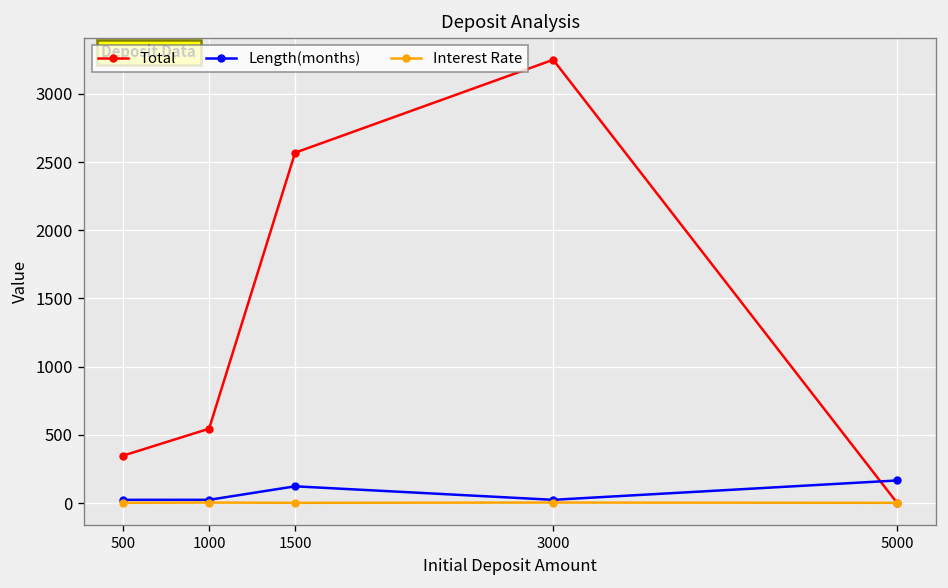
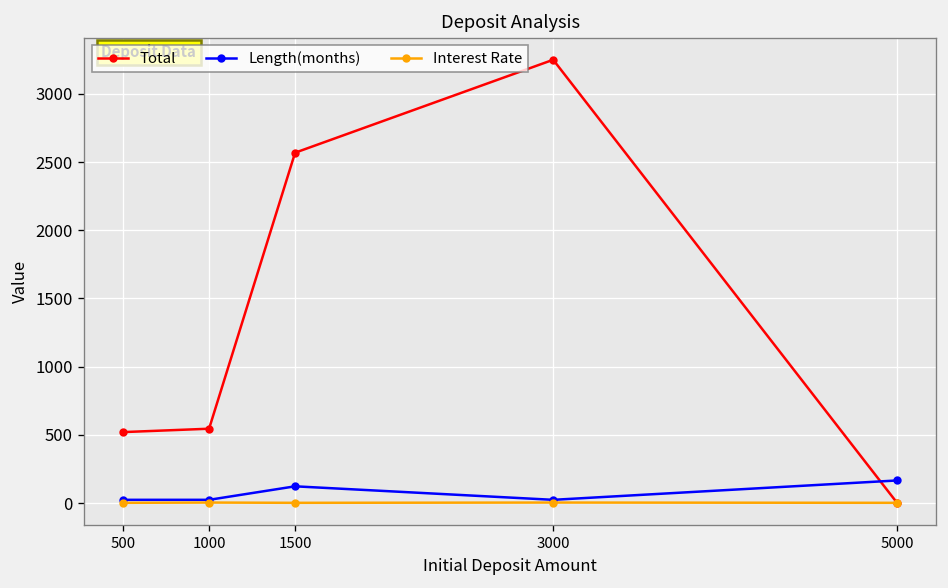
  {
    "Total": {
-     "500": 350,
+     "500": 520,
      "1000": 550,
      "1500": 2570,
      "3000": 3250
    },
    "Length(months)": {
      "1500": 120,
      "5000": 170
    },
    "Interest Rate": {
      "1500": 0
    }
  }
